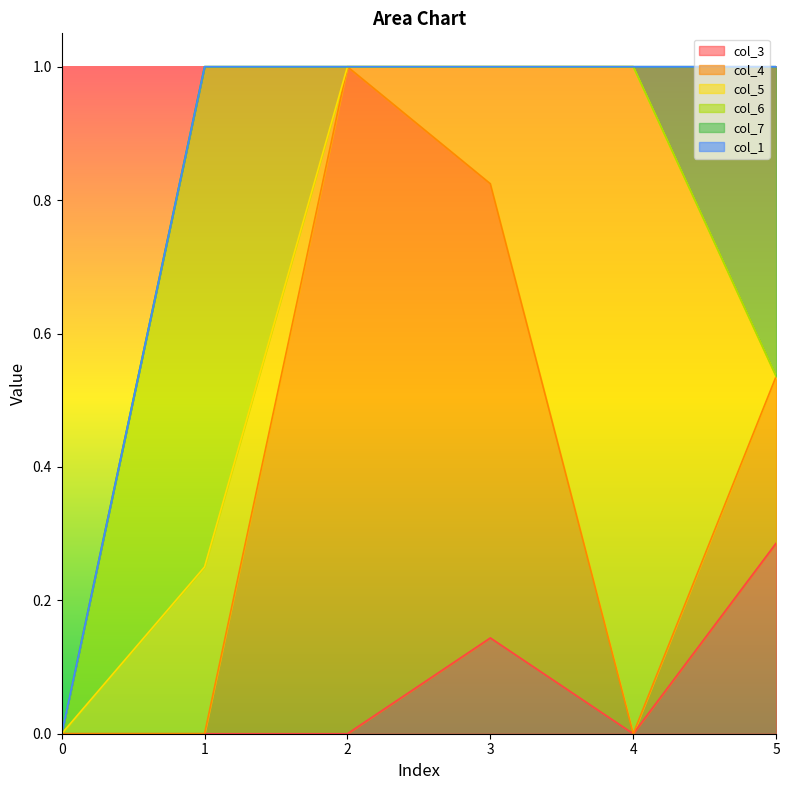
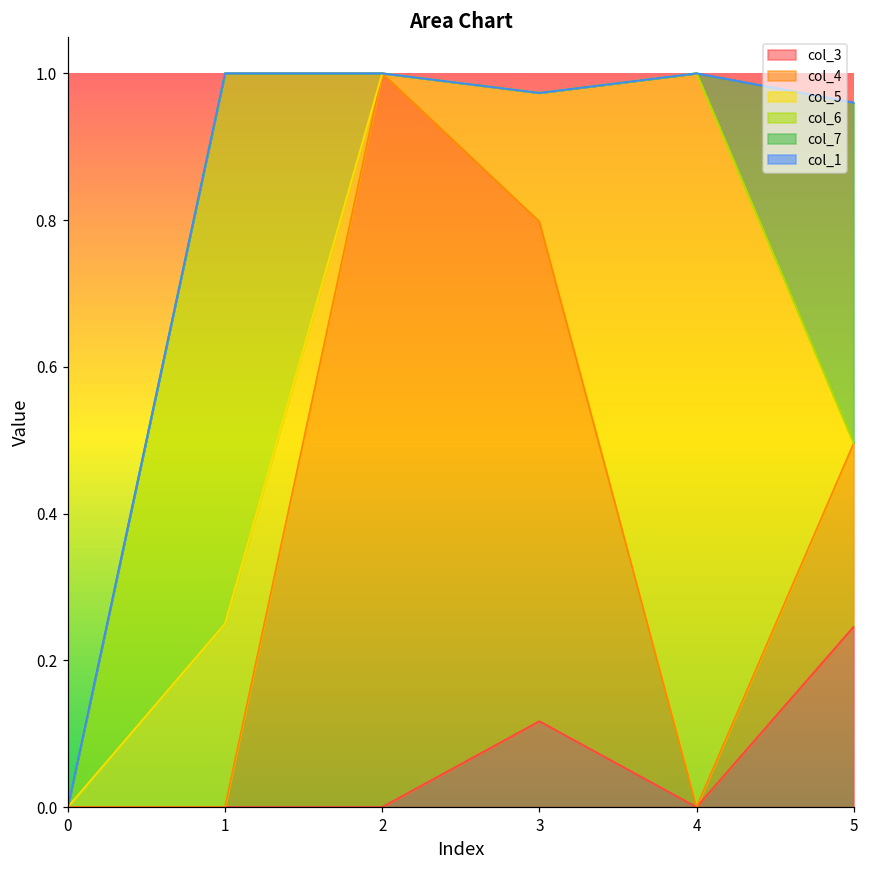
  {
    "col_3": {
      "2": 0.00,
-     "3": 0.14,
-     "5": 0.29
+     "3": 0.12,
+     "5": 0.25
    },
    "col_4": {
      "3": 0.68
    },
    "col_5": {
      "1": 0.25
    }
  }
